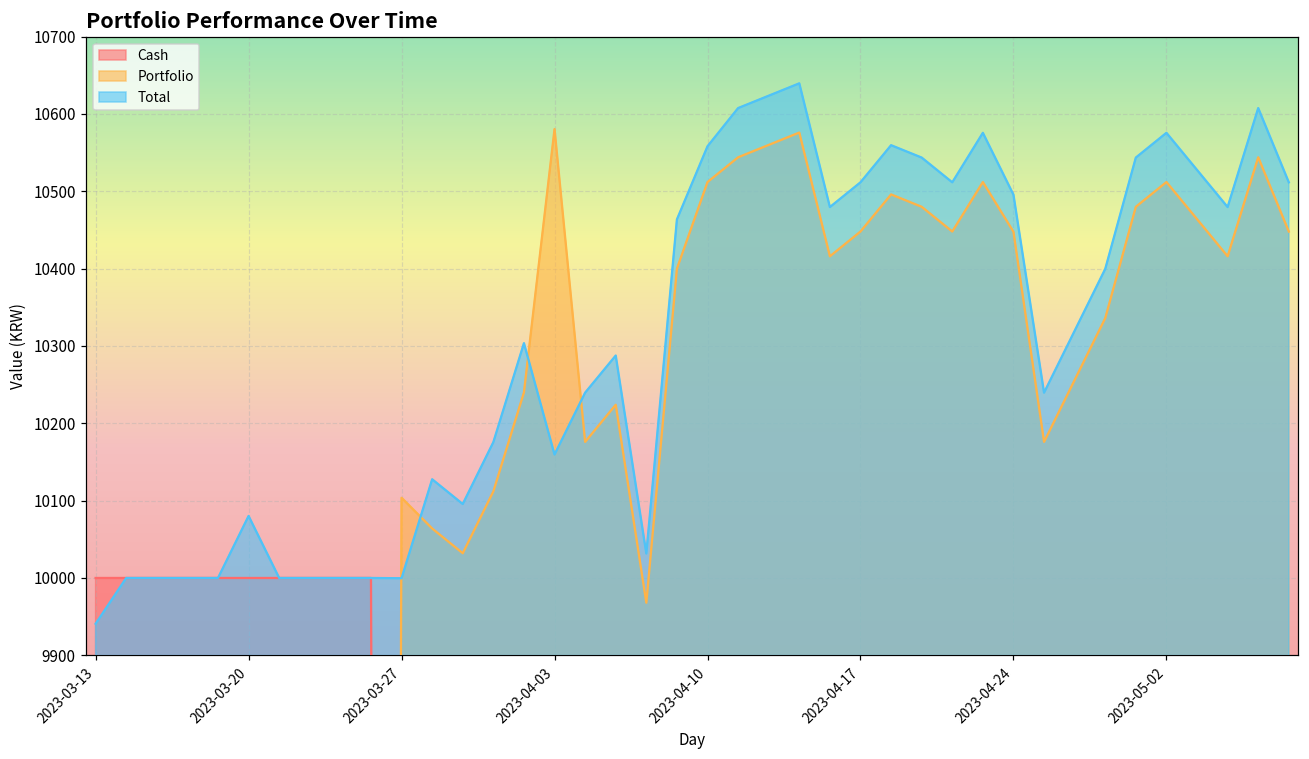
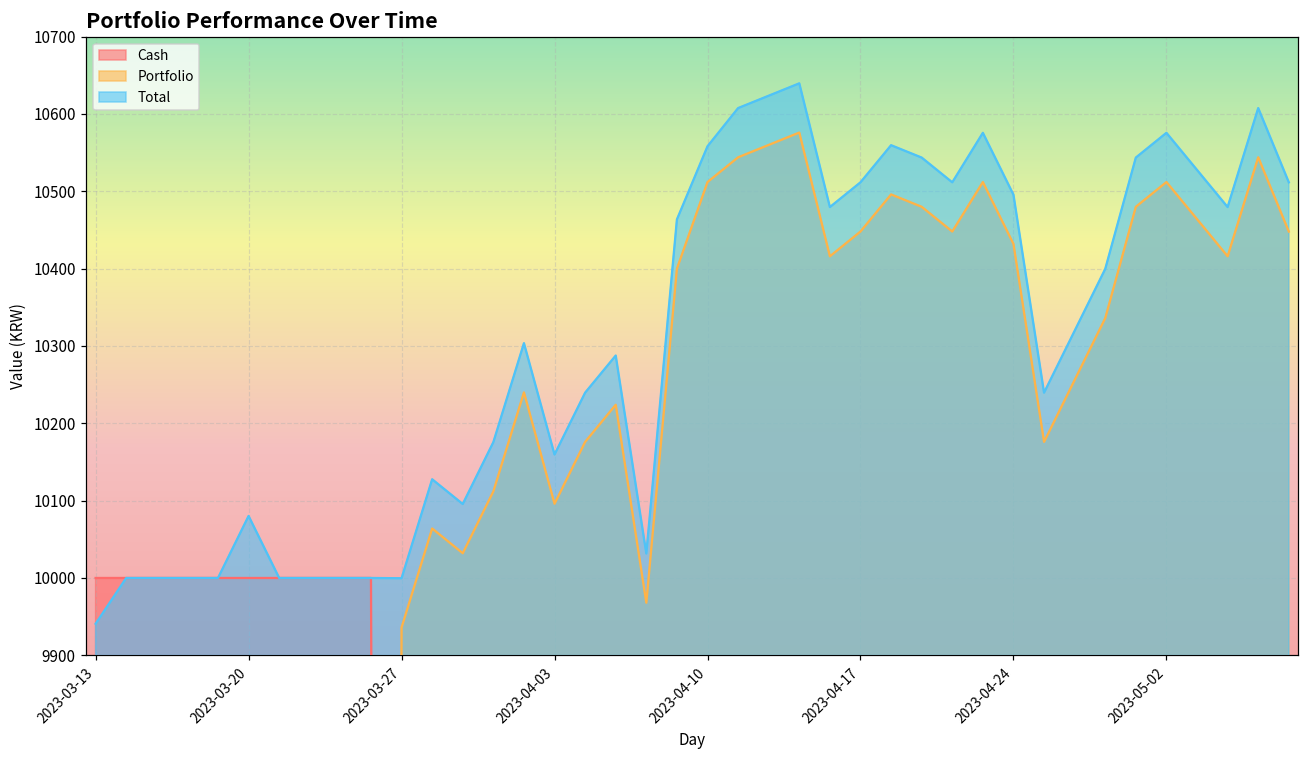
  {
    "Cash": {
      "2023-03-13": 10000,
      "2023-03-20": 10000
    },
    "Portfolio": {
-     "2023-03-27": 10100,
-     "2023-04-03": 10580,
+     "2023-03-27": 9940,
+     "2023-04-03": 10100,
      "2023-04-10": 10510,
      "2023-04-17": 10450,
-     "2023-04-24": 10450,
+     "2023-04-24": 10430,
      "2023-05-02": 10510
    },
    "Total": {
      "2023-03-13": 9940,
      "2023-03-20": 10080,
      "2023-03-27": 10000,
      "2023-04-03": 10160,
      "2023-04-10": 10560,
      "2023-04-17": 10510,
      "2023-04-24": 10500,
      "2023-05-02": 10580
    }
  }
